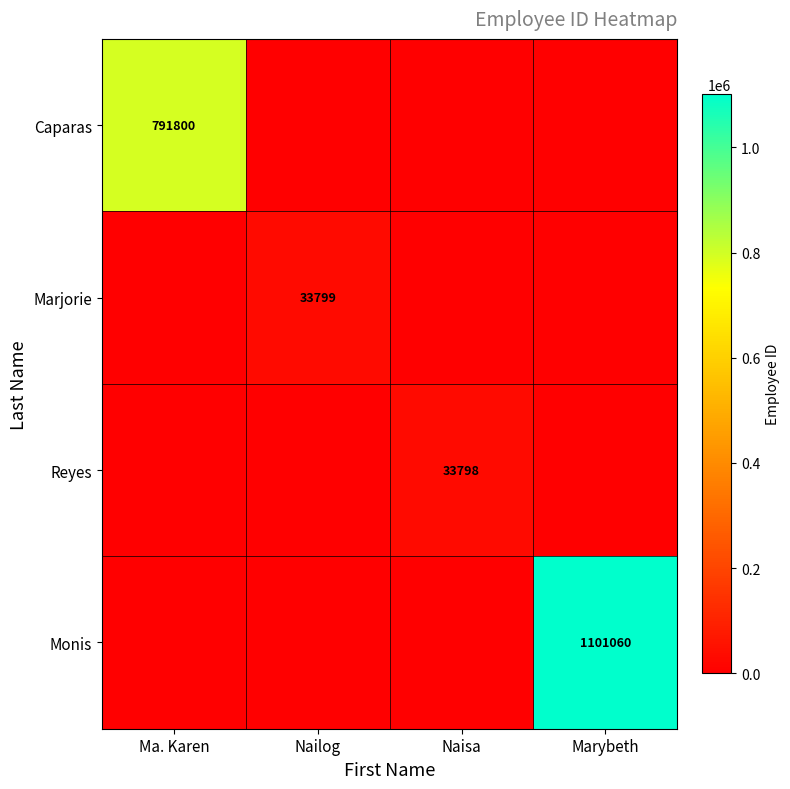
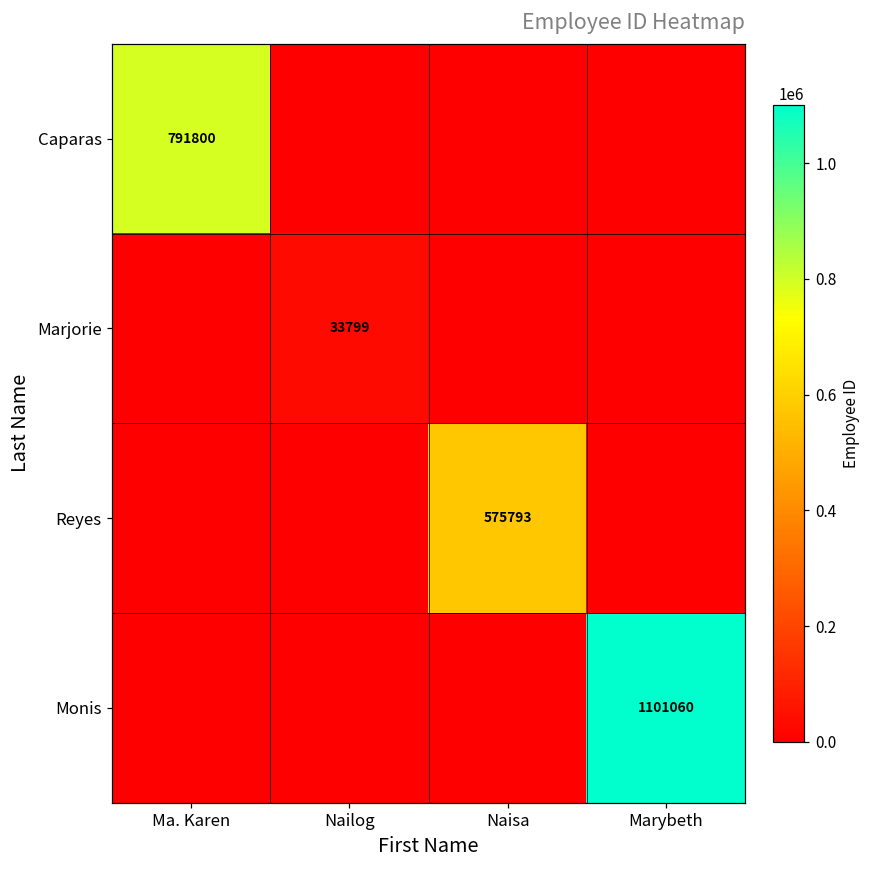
  {
    "Caparas": {
      "Ma. Karen": 791800
    },
    "Marjorie": {
      "Nailog": 33799
    },
    "Reyes": {
-     "Naisa": 33798
+     "Naisa": 575793
    },
    "Monis": {
      "Marybeth": 1101060
    }
  }
